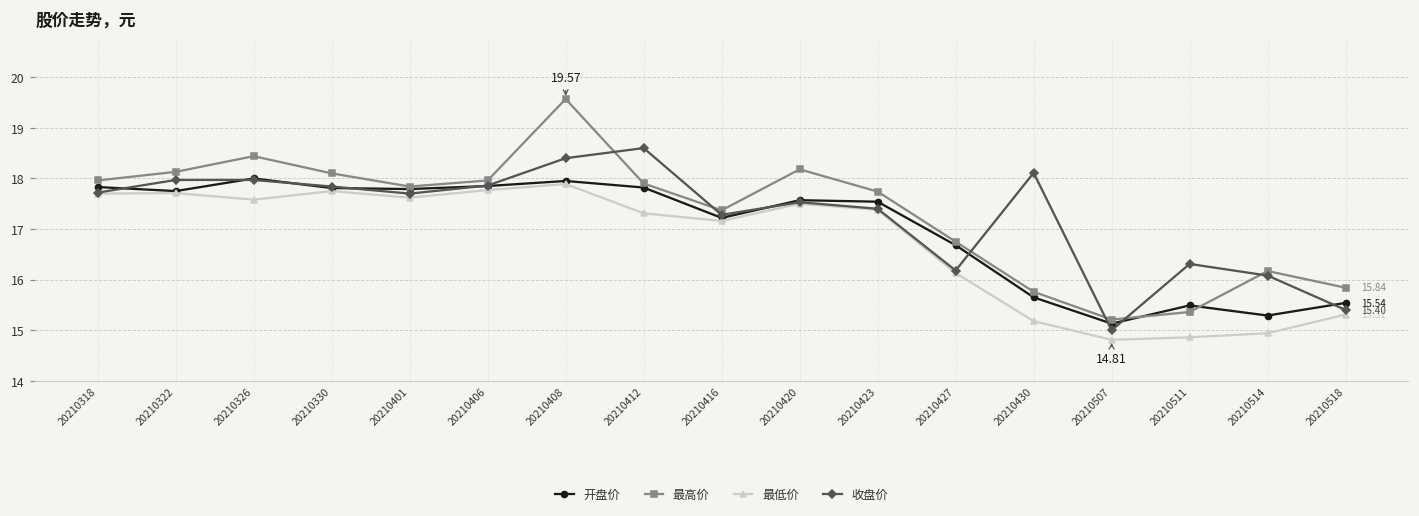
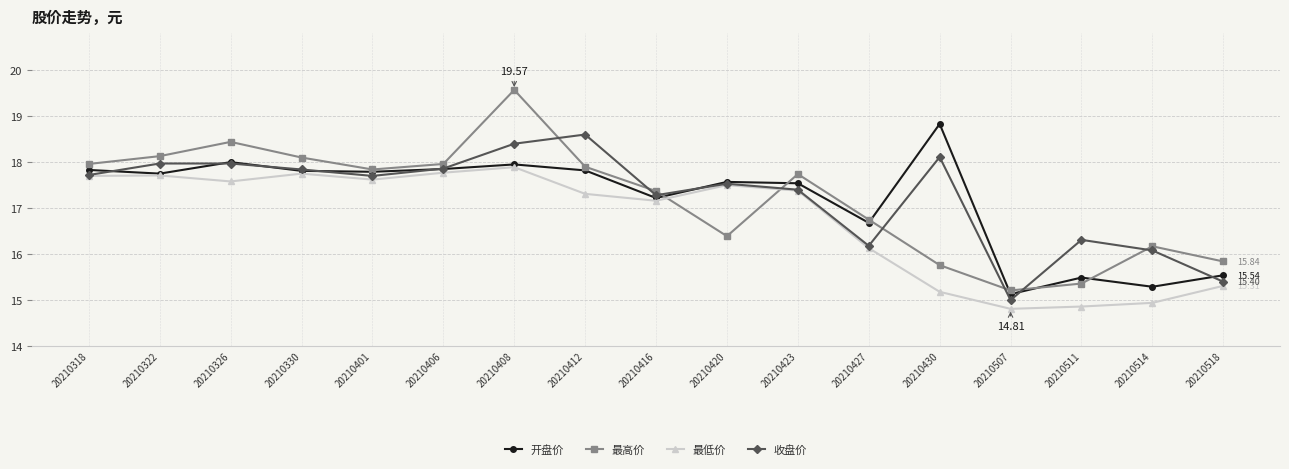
  {
    "开盘价": {
      "20210318": 17.8,
      "20210408": 18.0,
      "20210412": 17.8,
      "20210416": 17.2,
      "20210423": 17.5,
      "20210427": 16.7,
-     "20210430": 15.7,
+     "20210430": 18.8,
      "20210507": 15.1,
      "20210511": 15.5,
      "20210514": 15.3
    },
    "最高价": {
      "20210318": 18.0,
      "20210322": 18.1,
      "20210326": 18.4,
      "20210330": 18.1,
      "20210406": 18.0,
      "20210412": 17.9,
      "20210416": 17.4,
-     "20210420": 18.2,
+     "20210420": 16.4,
      "20210423": 17.7,
      "20210427": 16.8,
      "20210430": 15.8,
      "20210507": 15.2,
      "20210511": 15.4,
      "20210514": 16.2
    },
    "最低价": {
      "20210507": 14.81
    },
    "收盘价": {
      "20210322": 18.0,
      "20210401": 17.7,
      "20210408": 18.4,
      "20210412": 18.6,
      "20210416": 17.3,
      "20210430": 18.1,
      "20210507": 15.0,
      "20210511": 16.3,
      "20210514": 16.1
    }
  }
